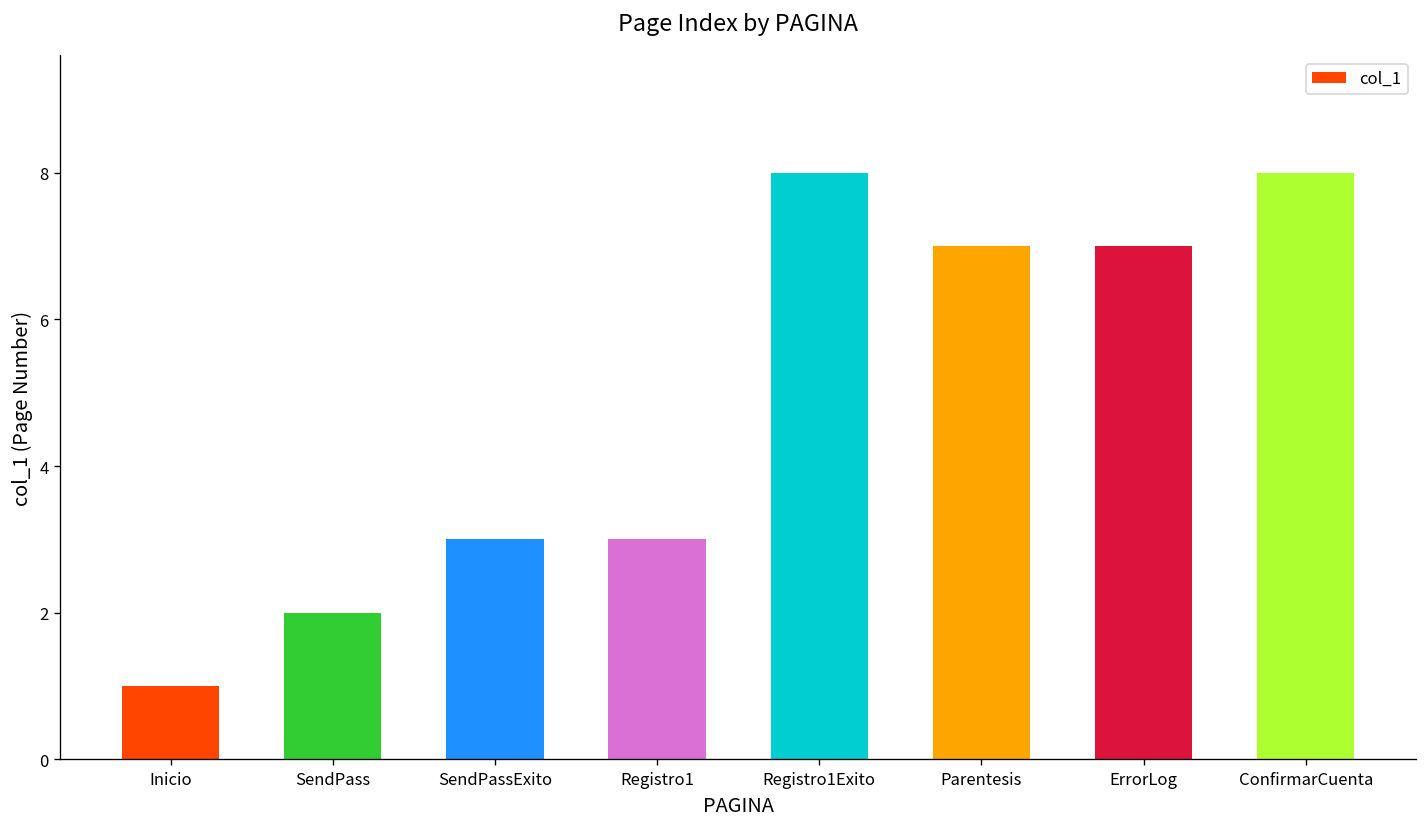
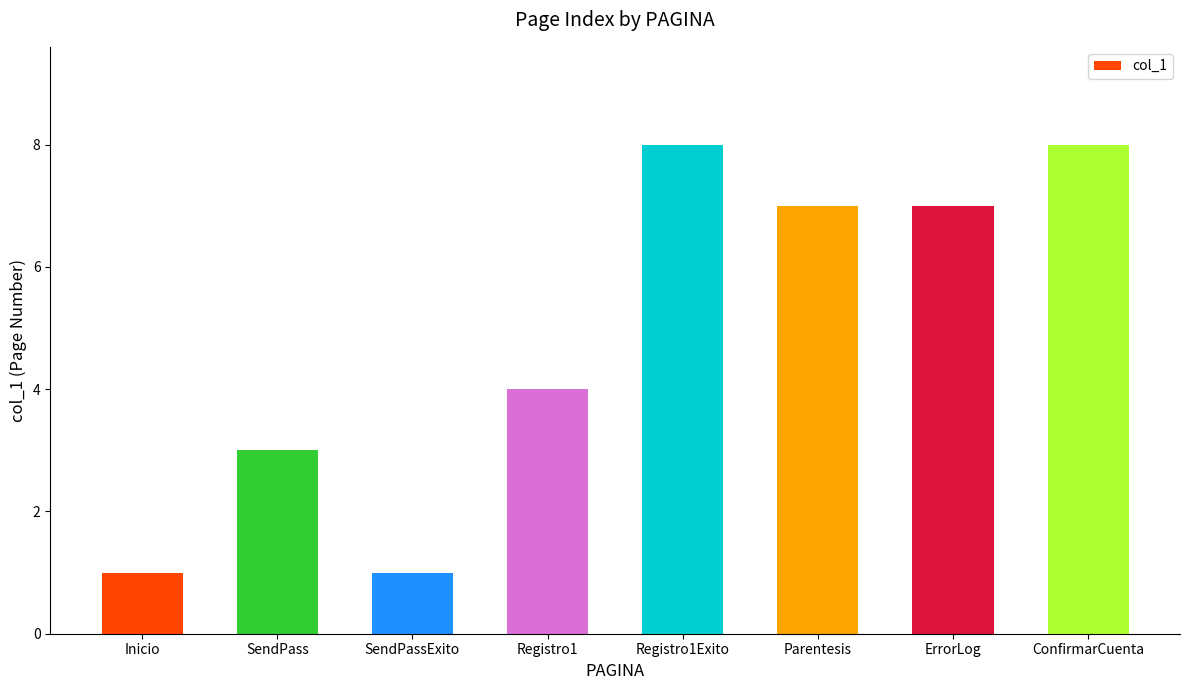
  {
    "Inicio": 1,
-   "SendPass": 2,
-   "SendPassExito": 3,
-   "Registro1": 3,
+   "SendPass": 3,
+   "SendPassExito": 1,
+   "Registro1": 4,
    "Registro1Exito": 8,
    "Parentesis": 7,
    "ErrorLog": 7,
    "ConfirmarCuenta": 8
  }
